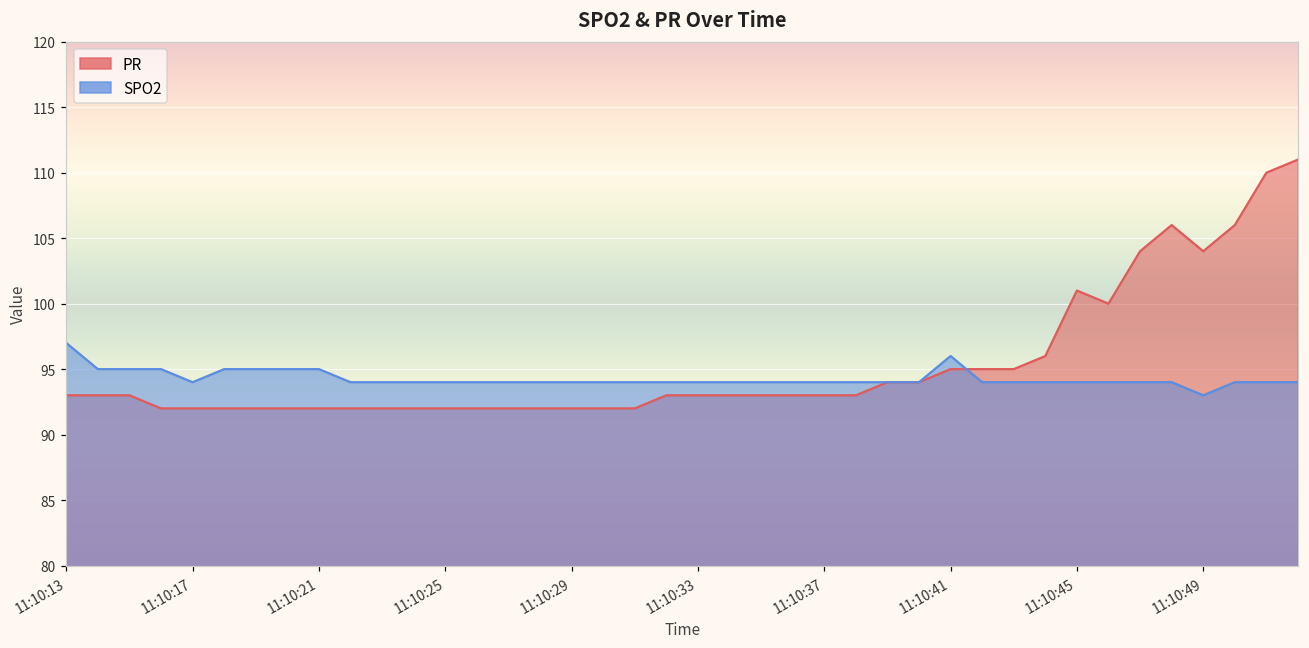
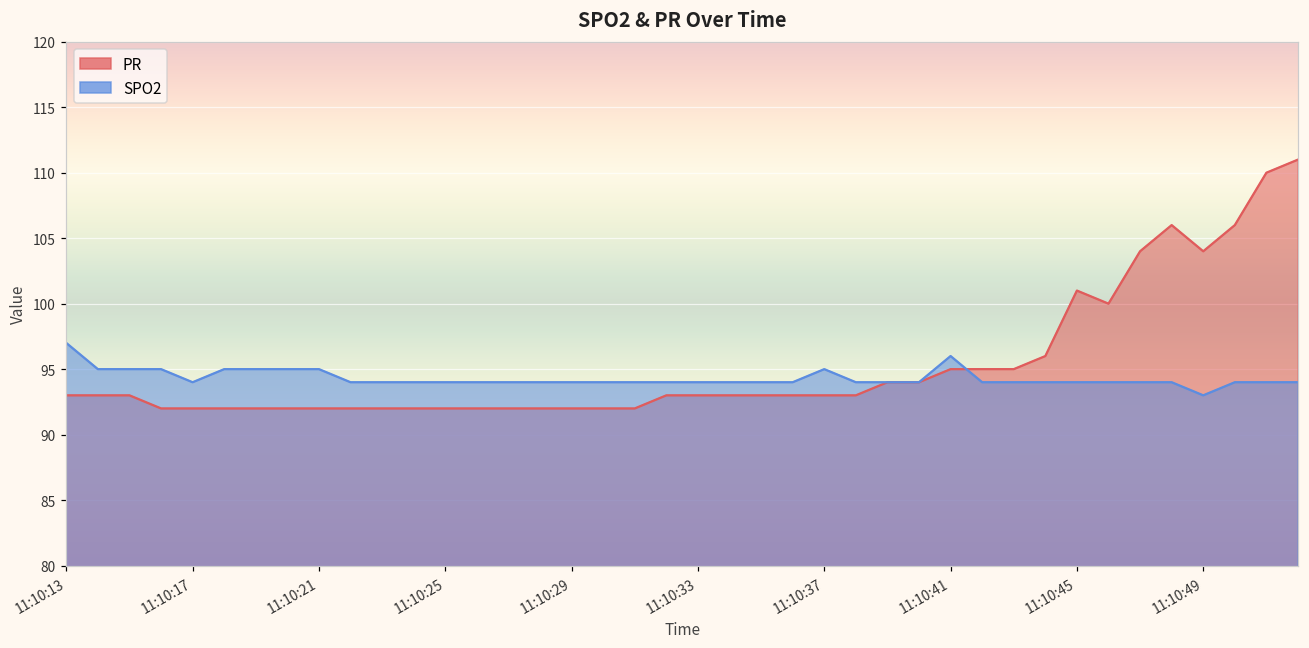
  {
    "PR": {
      "11:10:13": 93,
      "11:10:17": 92,
      "11:10:21": 92,
      "11:10:25": 92,
      "11:10:29": 92,
      "11:10:33": 93,
      "11:10:37": 93,
      "11:10:41": 95,
      "11:10:45": 101,
      "11:10:49": 104
    },
    "SPO2": {
      "11:10:13": 97,
      "11:10:17": 94,
      "11:10:21": 95,
      "11:10:25": 94,
      "11:10:29": 94,
      "11:10:33": 94,
-     "11:10:37": 94,
+     "11:10:37": 95,
      "11:10:41": 96,
      "11:10:45": 94,
      "11:10:49": 93
    }
  }
